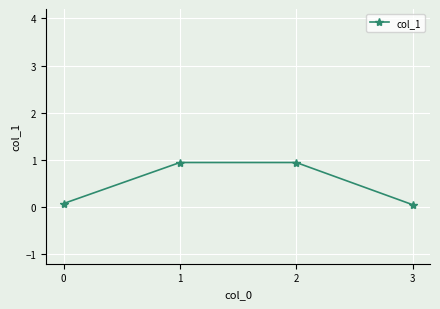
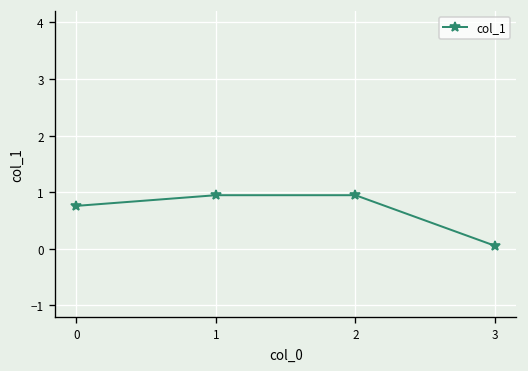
  {
-   "0": 0.1,
+   "0": 0.8,
    "1": 0.9,
    "2": 0.9,
    "3": 0.1
  }
